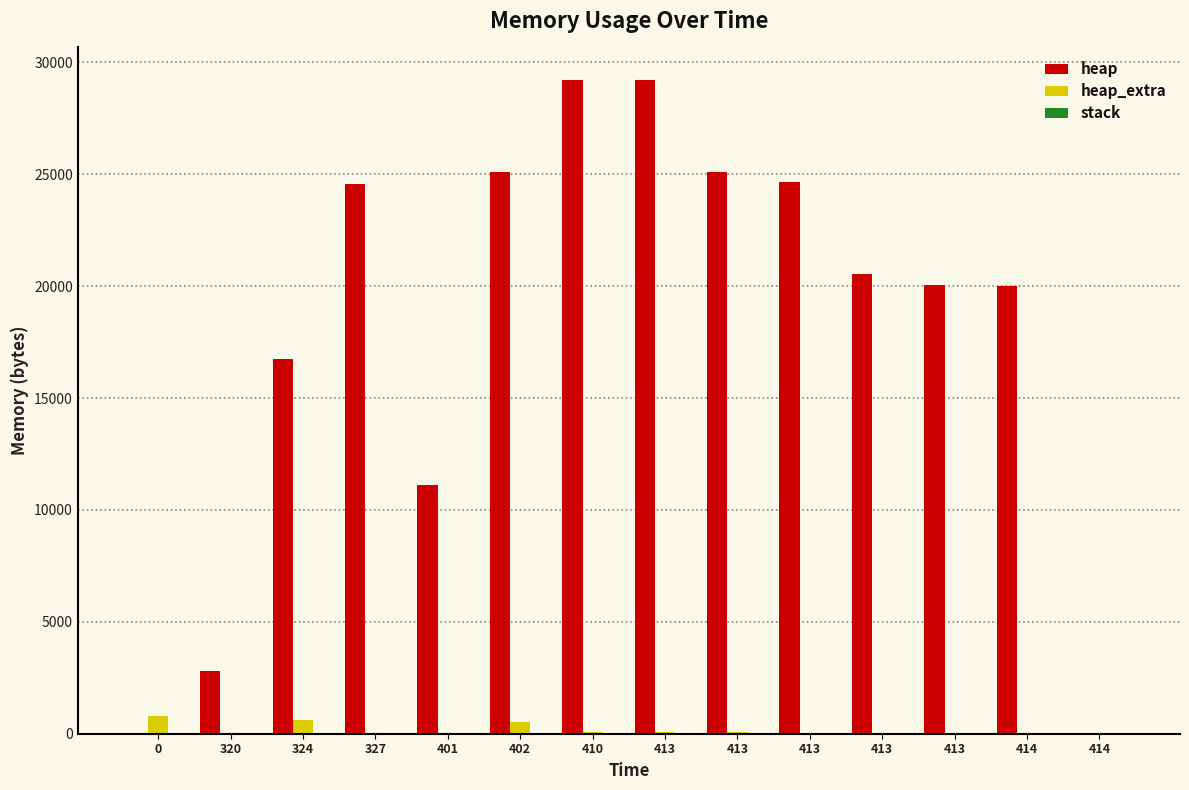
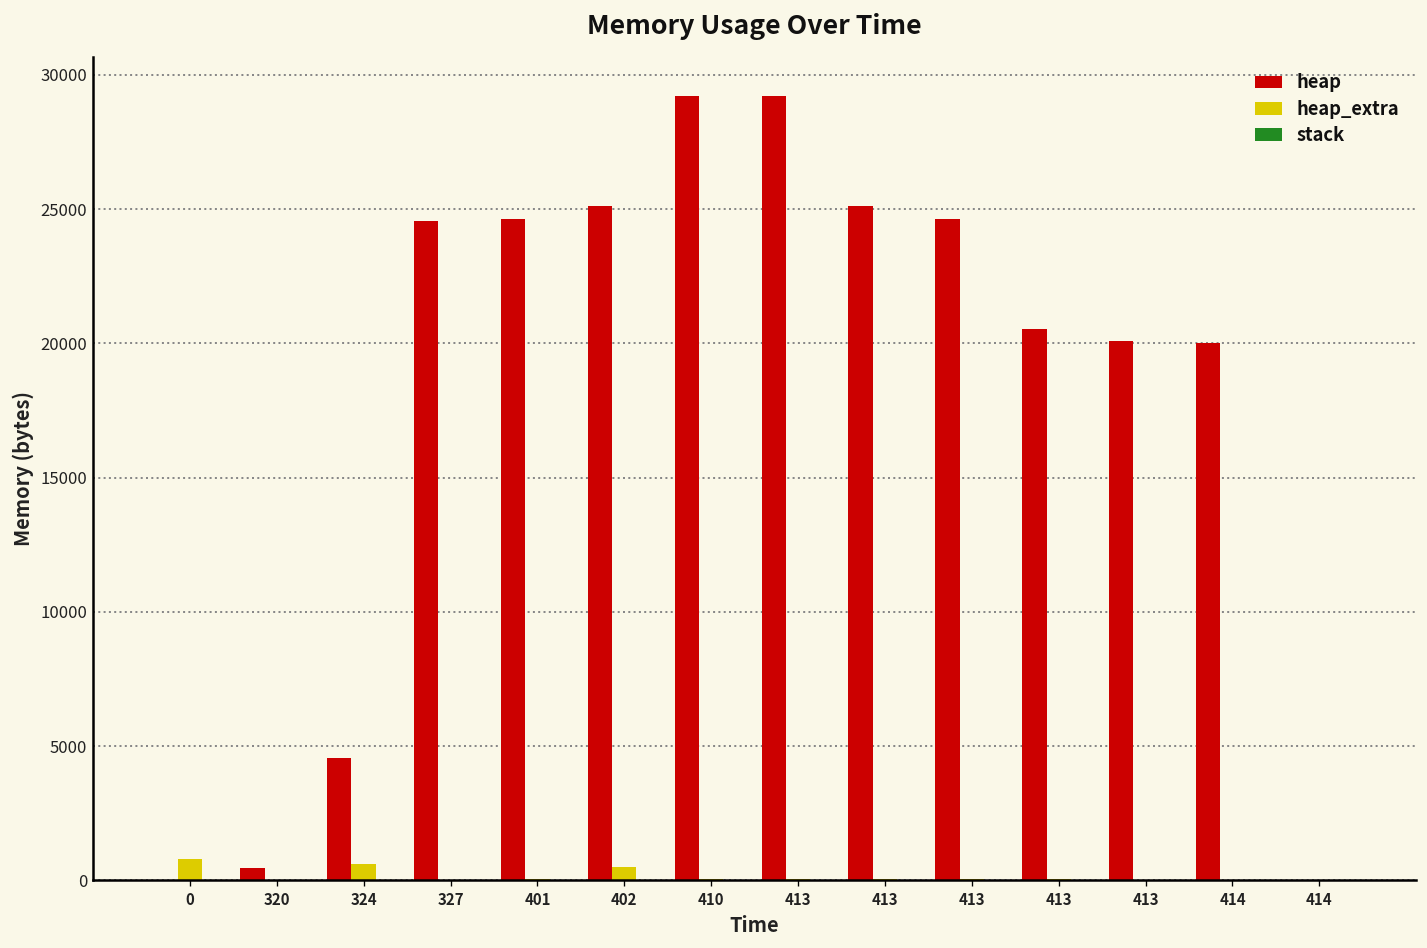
  {
    "heap": {
      "0": 0,
-     "320": 2800,
-     "324": 16800,
+     "320": 500,
+     "324": 4600,
      "327": 24600,
-     "401": 11100,
+     "401": 24600,
      "402": 25100,
      "410": 29200
    },
    "heap_extra": {
      "0": 800,
      "324": 600,
      "402": 500
    },
    "stack": {
      "0": 0,
      "320": 0,
      "324": 0,
      "327": 0,
      "401": 0,
      "402": 0,
      "410": 0
    }
  }
